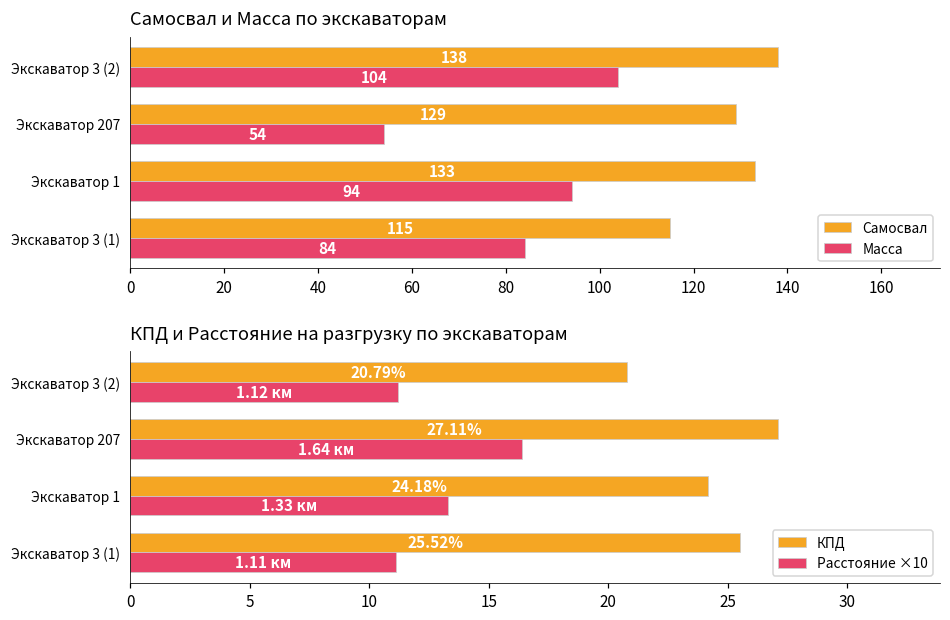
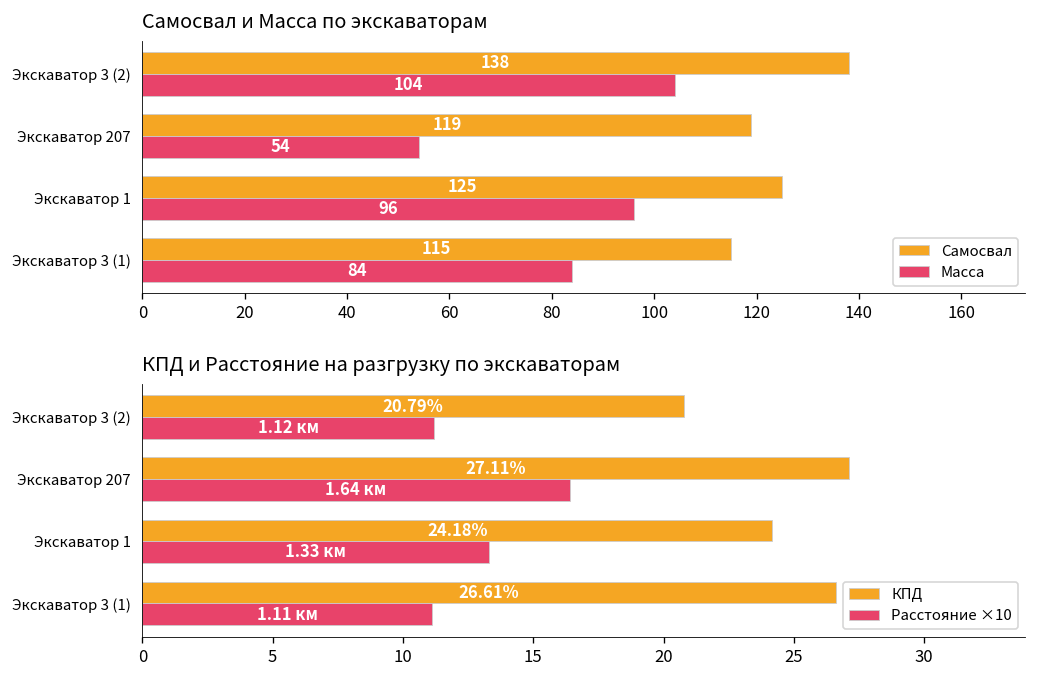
  {
    "Самосвал и Масса по экскаваторам": {
      "Самосвал": {
        "Экскаватор 3 (2)": "138",
-       "Экскаватор 207": "129",
-       "Экскаватор 1": "133",
+       "Экскаватор 207": "119",
+       "Экскаватор 1": "125",
        "Экскаватор 3 (1)": "115"
      },
      "Масса": {
        "Экскаватор 3 (2)": "104",
        "Экскаватор 207": "54",
-       "Экскаватор 1": "94",
+       "Экскаватор 1": "96",
        "Экскаватор 3 (1)": "84"
      }
    },
    "КПД и Расстояние на разгрузку по экскаваторам": {
      "КПД": {
        "Экскаватор 3 (2)": "20.79%",
        "Экскаватор 207": "27.11%",
        "Экскаватор 1": "24.18%",
-       "Экскаватор 3 (1)": "25.52%"
+       "Экскаватор 3 (1)": "26.61%"
      }
    }
  }
